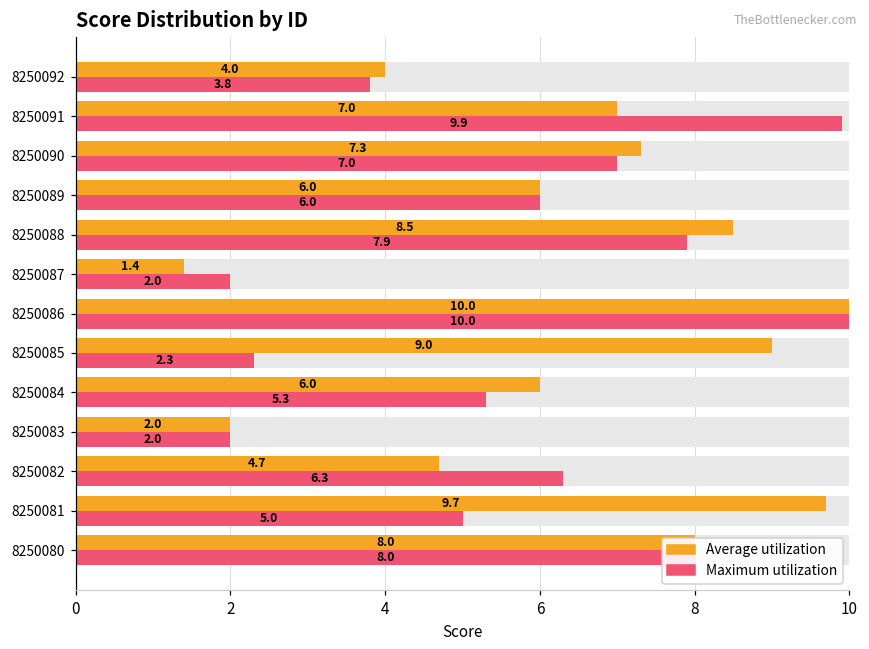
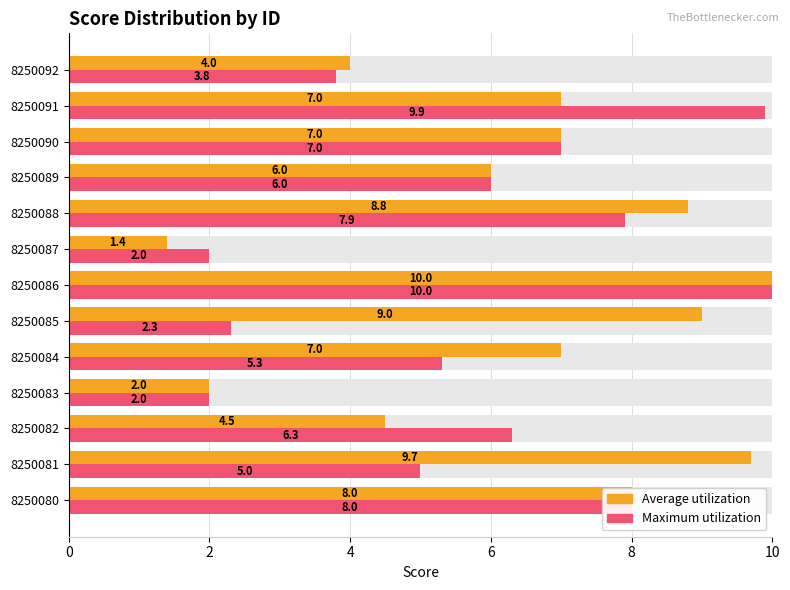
  {
    "Average utilization": {
-     "8250090": 7.3,
-     "8250088": 8.5,
+     "8250090": 7.0,
+     "8250088": 8.8,
      "8250086": 10.0,
-     "8250084": 6.0,
-     "8250082": 4.7
+     "8250084": 7.0,
+     "8250082": 4.5
    },
    "Maximum utilization": {
      "8250086": 10.0
    }
  }
